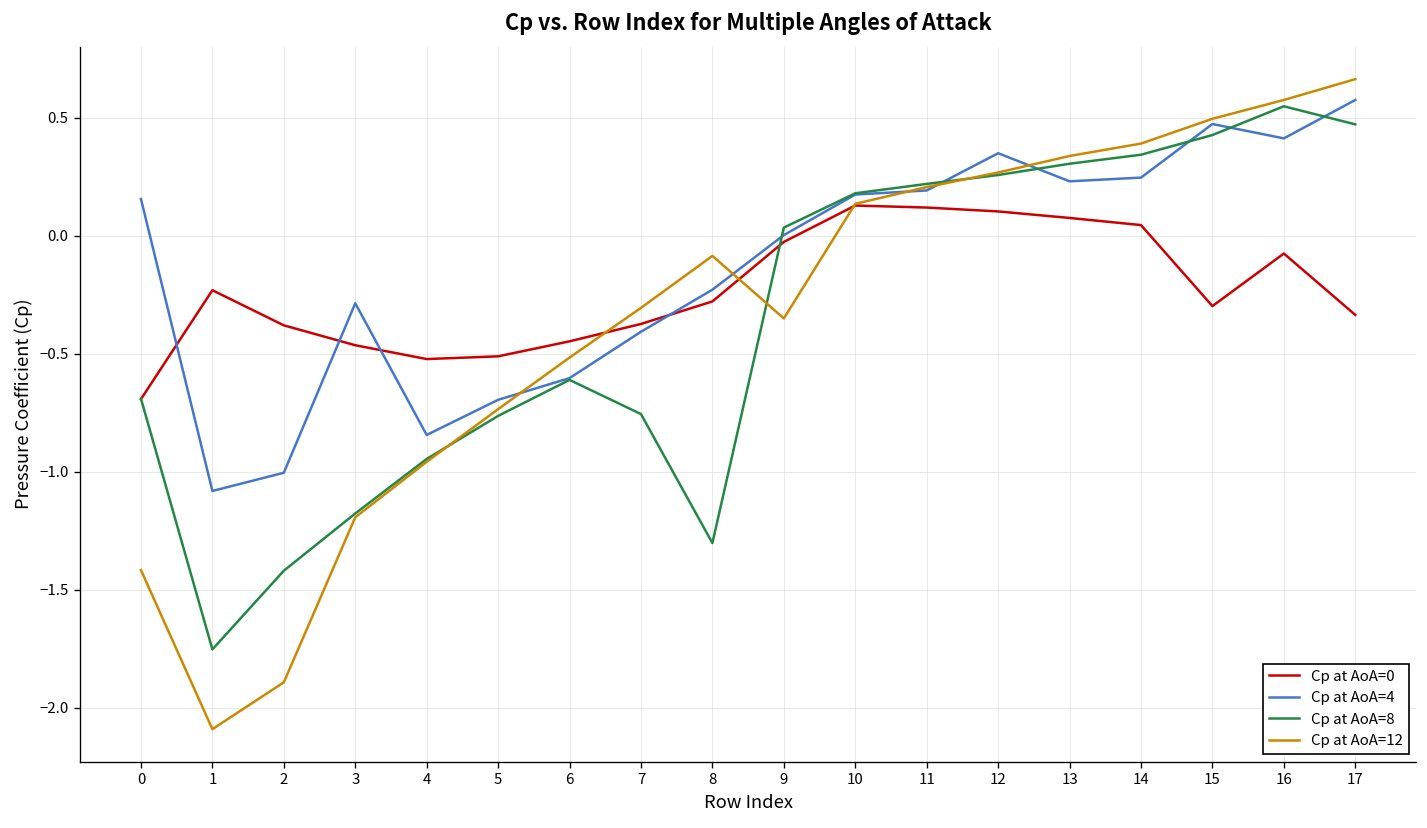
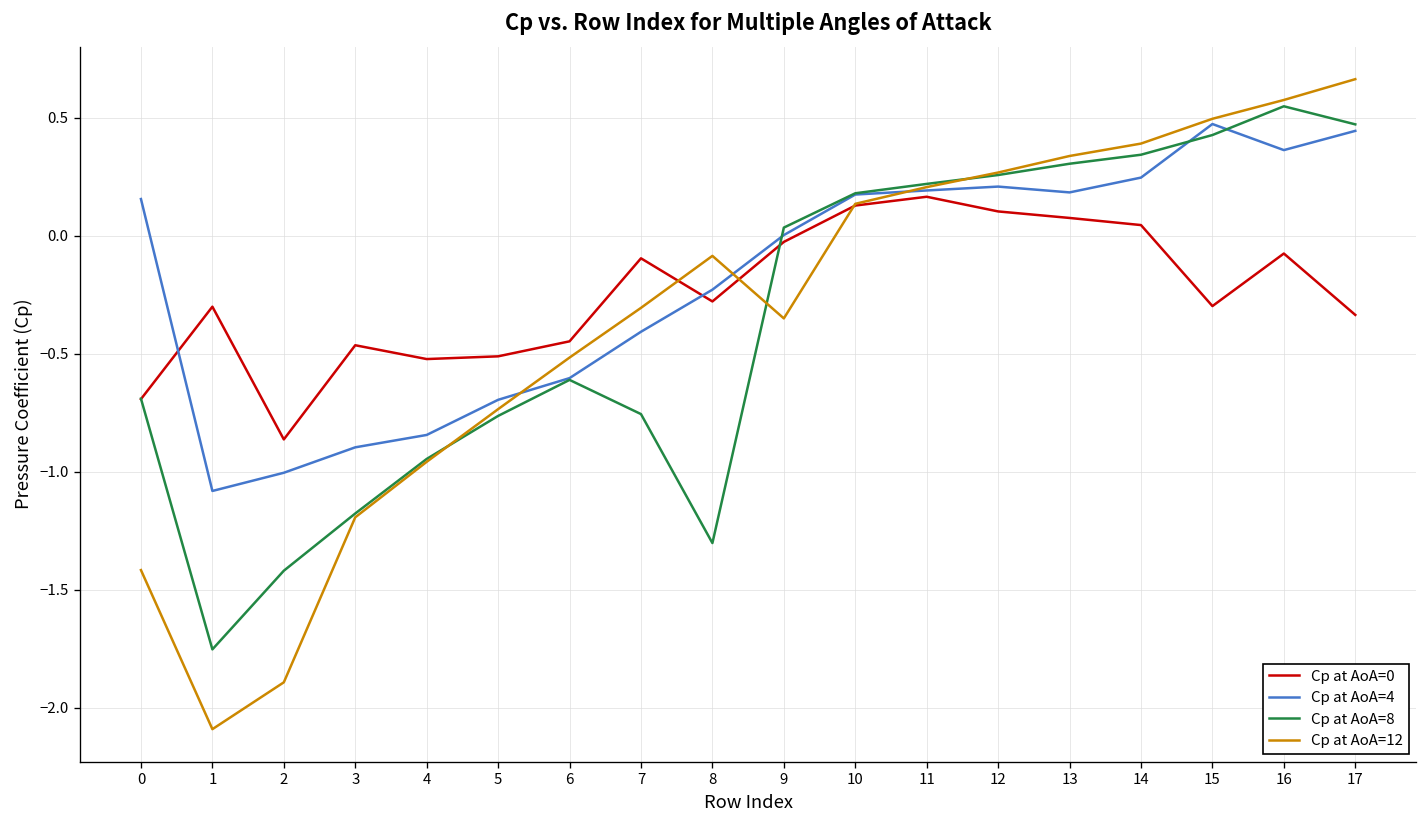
  {
    "Cp at AoA=0": {
-     "1": -0.23,
-     "2": -0.38,
+     "1": -0.30,
+     "2": -0.86,
      "3": -0.46,
      "4": -0.52,
      "5": -0.51,
      "6": -0.45,
-     "7": -0.37,
+     "7": -0.10,
      "8": -0.28,
      "9": -0.03,
-     "11": 0.12,
+     "11": 0.16,
      "12": 0.10,
      "13": 0.08,
      "14": 0.05,
      "15": -0.30,
      "16": -0.08,
      "17": -0.34
    },
    "Cp at AoA=4": {
      "0": 0.16,
      "1": -1.08,
      "2": -1.00,
-     "3": -0.29,
+     "3": -0.90,
      "4": -0.84,
      "5": -0.70,
      "7": -0.41,
      "8": -0.23,
      "9": 0.00,
      "11": 0.19,
-     "12": 0.35,
-     "13": 0.23,
+     "12": 0.21,
+     "13": 0.18,
      "14": 0.25,
      "15": 0.47,
-     "16": 0.41,
-     "17": 0.57
+     "16": 0.36,
+     "17": 0.44
    },
    "Cp at AoA=8": {
      "1": -1.75,
      "2": -1.42,
      "3": -1.18,
      "5": -0.76,
      "7": -0.76,
      "8": -1.30,
      "9": 0.03,
      "11": 0.22,
      "13": 0.30,
      "14": 0.34,
      "15": 0.43,
      "16": 0.55,
      "17": 0.47
    },
    "Cp at AoA=12": {
      "0": -1.42,
      "1": -2.09,
      "2": -1.89,
      "3": -1.19,
      "5": -0.73,
      "6": -0.52,
      "7": -0.31,
      "8": -0.09,
      "9": -0.35,
      "11": 0.21,
      "13": 0.34,
      "14": 0.39,
      "15": 0.50,
      "16": 0.57,
      "17": 0.66
    }
  }
